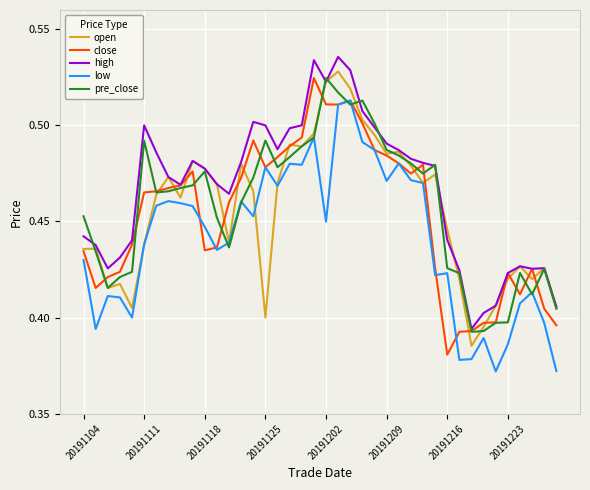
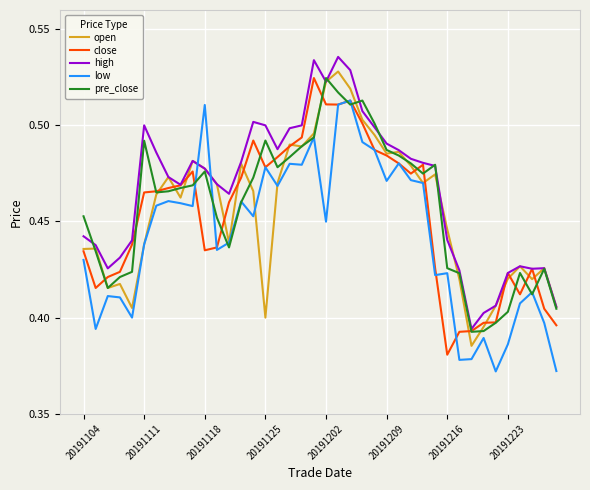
  {
    "open": {
      "20191125": 0.400,
      "20191216": 0.446,
      "20191223": 0.420
    },
    "close": {
      "20191111": 0.465,
      "20191118": 0.435,
      "20191202": 0.511,
      "20191216": 0.381
    },
    "high": {
      "20191104": 0.442,
      "20191111": 0.500,
      "20191125": 0.500,
      "20191209": 0.491,
      "20191216": 0.440
    },
    "low": {
      "20191104": 0.430,
-     "20191118": 0.447,
+     "20191118": 0.511,
      "20191202": 0.450,
      "20191209": 0.471,
      "20191216": 0.423,
      "20191223": 0.386
    },
    "pre_close": {
      "20191104": 0.453,
      "20191111": 0.492,
      "20191118": 0.476,
      "20191125": 0.492,
      "20191202": 0.525,
      "20191209": 0.487,
      "20191216": 0.426,
-     "20191223": 0.398
+     "20191223": 0.403
    }
  }
